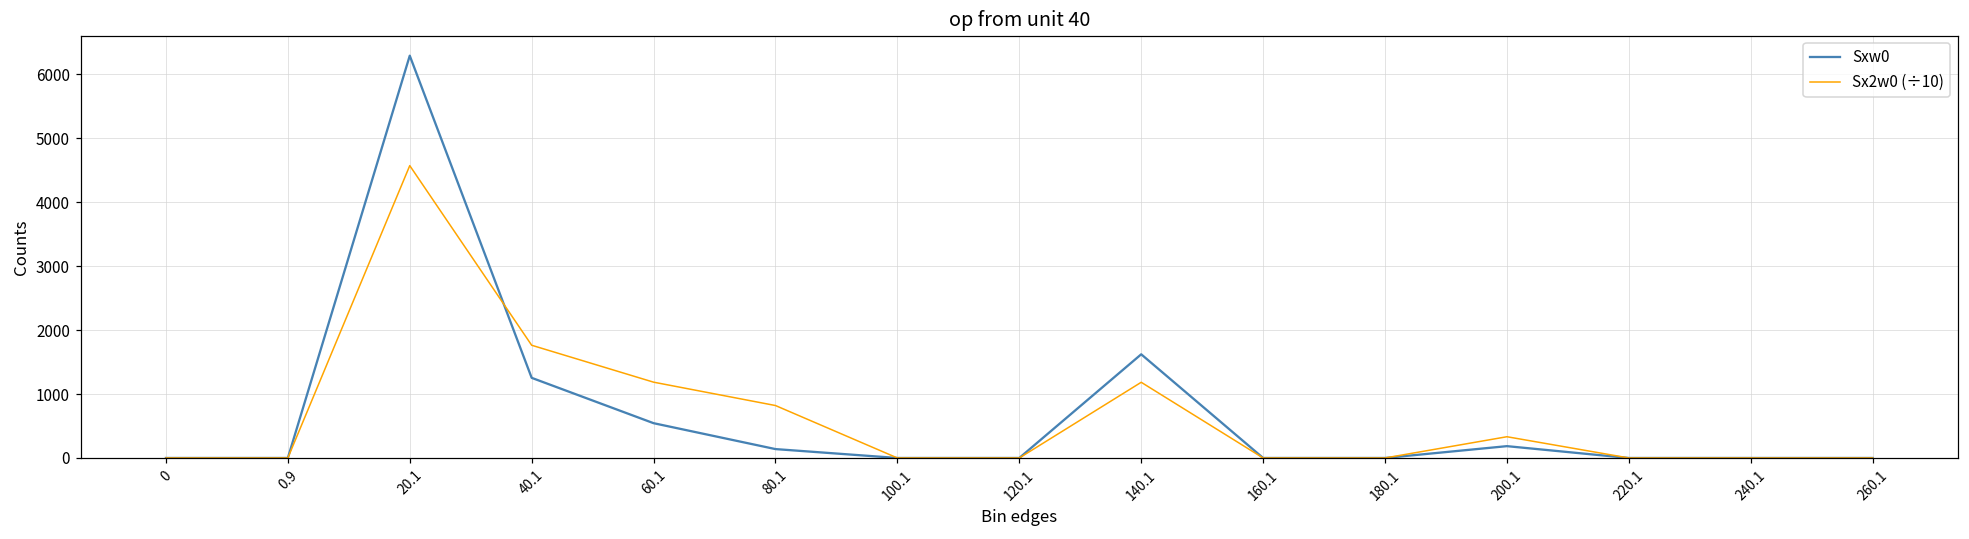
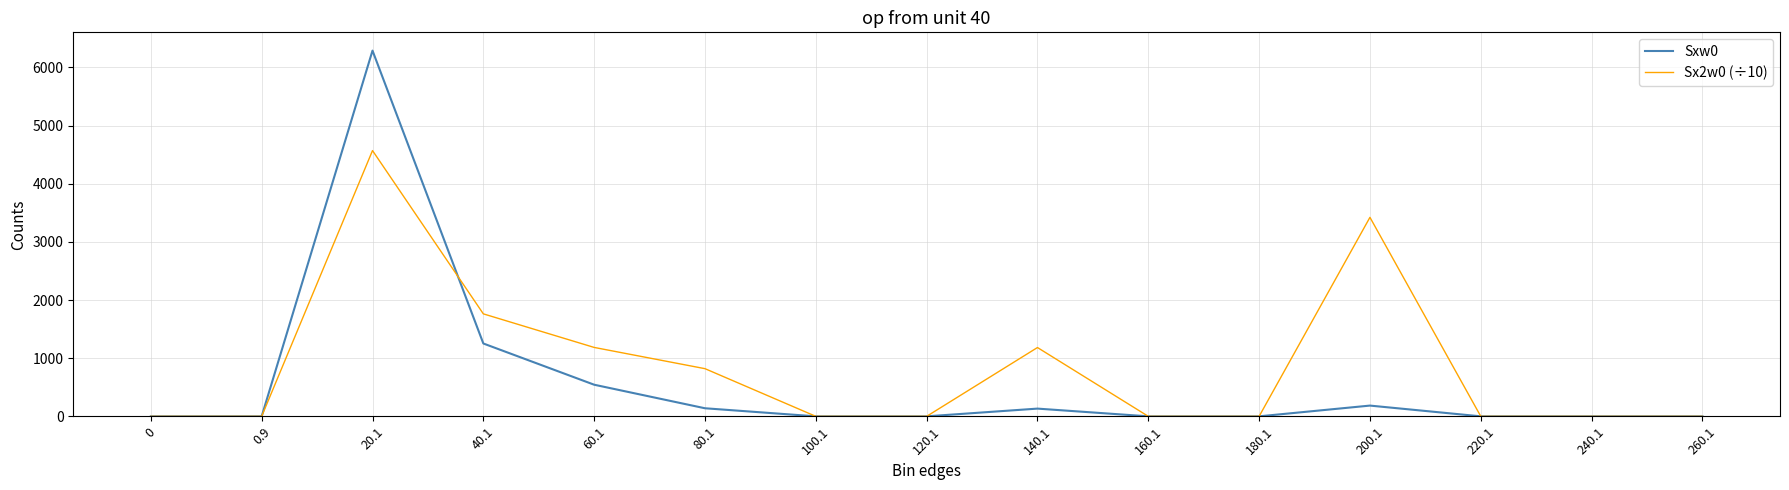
  {
    "Sxw0": {
      "20.1": 6300,
      "40.1": 1300,
      "60.1": 500,
      "80.1": 100,
-     "140.1": 1600,
+     "140.1": 100,
      "200.1": 200
    },
    "Sx2w0 (÷10)": {
      "20.1": 4600,
      "40.1": 1800,
      "60.1": 1200,
      "80.1": 800,
      "140.1": 1200,
-     "200.1": 300
+     "200.1": 3400
    }
  }
